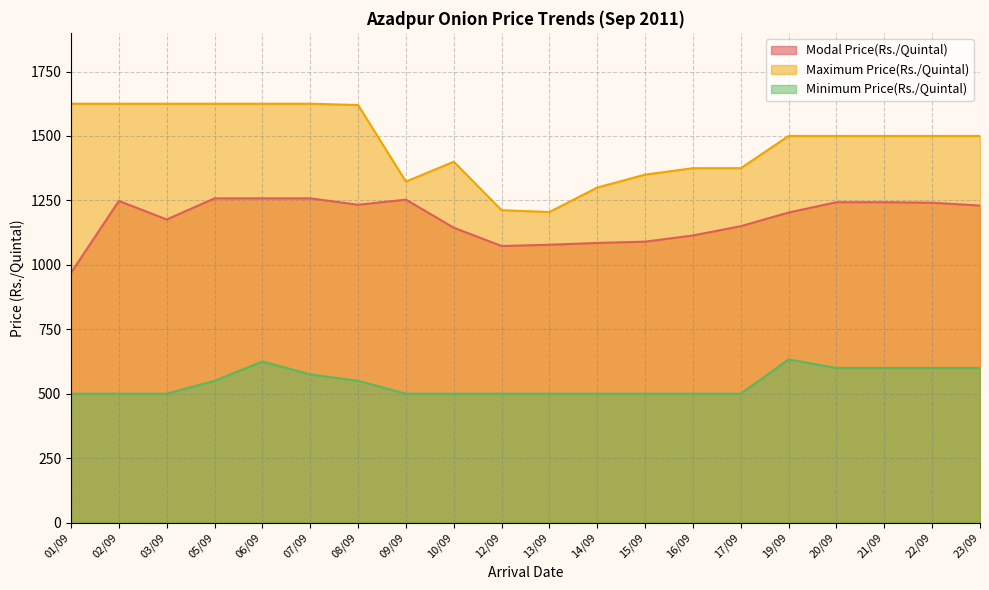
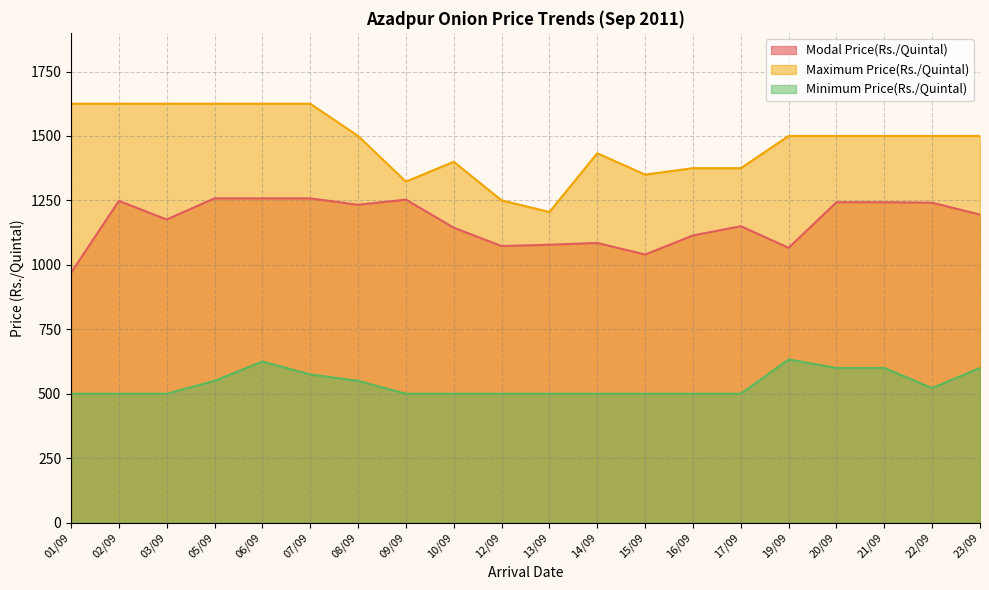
  {
    "Modal Price(Rs./Quintal)": {
      "01/09": 970,
      "02/09": 1250,
      "03/09": 1180,
      "05/09": 1260,
      "06/09": 1260,
      "07/09": 1260,
      "08/09": 1230,
      "09/09": 1250,
      "10/09": 1140,
      "12/09": 1070,
      "13/09": 1080,
      "14/09": 1090,
-     "15/09": 1090,
+     "15/09": 1040,
      "16/09": 1110,
      "17/09": 1150,
-     "19/09": 1200,
+     "19/09": 1070,
      "20/09": 1240,
      "21/09": 1240,
      "22/09": 1240,
-     "23/09": 1230
+     "23/09": 1200
    },
    "Maximum Price(Rs./Quintal)": {
      "01/09": 1630,
      "02/09": 1630,
      "03/09": 1630,
      "05/09": 1630,
      "06/09": 1630,
      "07/09": 1630,
-     "08/09": 1620,
+     "08/09": 1500,
      "09/09": 1320,
      "10/09": 1400,
-     "12/09": 1210,
+     "12/09": 1250,
      "13/09": 1210,
-     "14/09": 1300,
+     "14/09": 1430,
      "15/09": 1350,
      "16/09": 1380,
      "17/09": 1380,
      "19/09": 1500,
      "20/09": 1500,
      "21/09": 1500,
      "22/09": 1500,
      "23/09": 1500
    },
    "Minimum Price(Rs./Quintal)": {
      "01/09": 500,
      "02/09": 500,
      "03/09": 500,
      "05/09": 550,
      "06/09": 630,
      "07/09": 580,
      "08/09": 550,
      "09/09": 500,
      "10/09": 500,
      "12/09": 500,
      "13/09": 500,
      "14/09": 500,
      "15/09": 500,
      "16/09": 500,
      "17/09": 500,
      "19/09": 630,
      "20/09": 600,
      "21/09": 600,
-     "22/09": 600,
+     "22/09": 520,
      "23/09": 600
    }
  }
